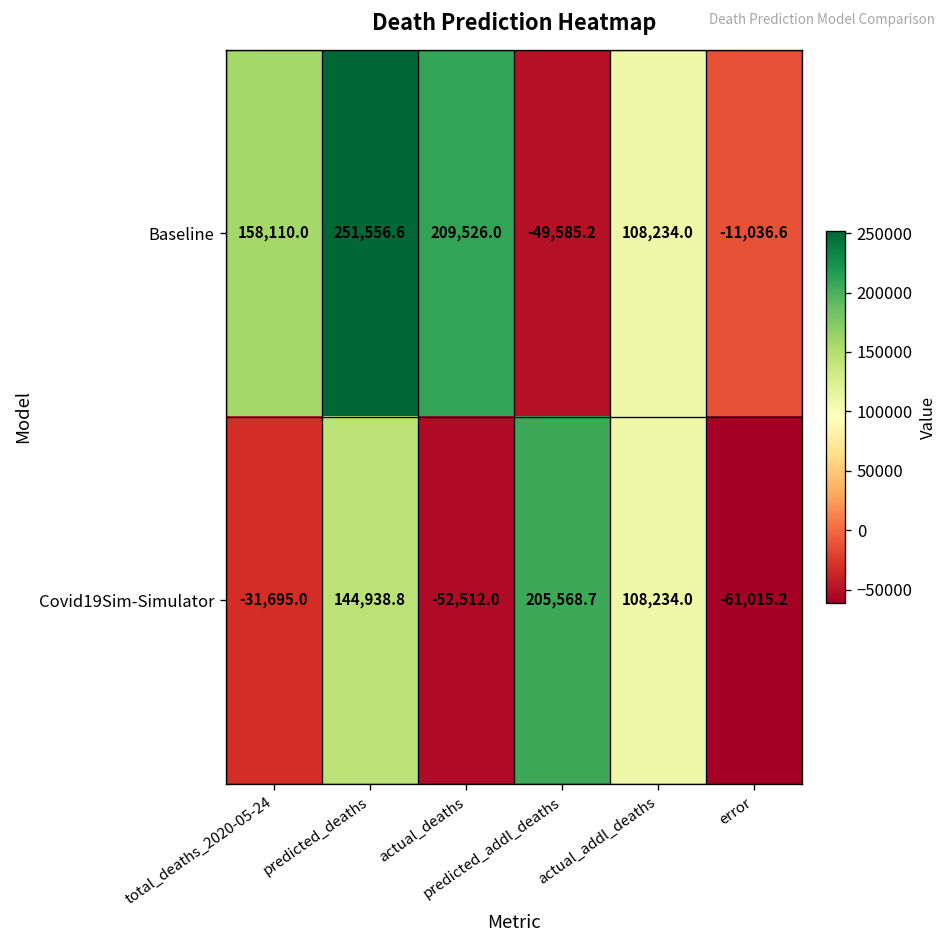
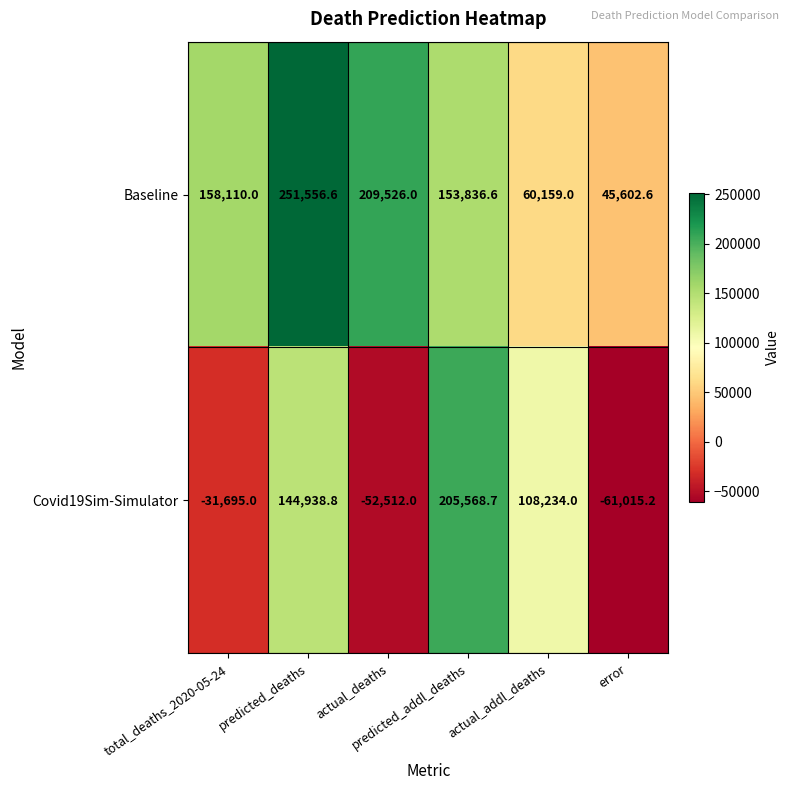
  {
    "Baseline": {
      "total_deaths_2020-05-24": "158,110.0",
      "predicted_deaths": "251,556.6",
      "actual_deaths": "209,526.0",
-     "predicted_addl_deaths": "-49,585.2",
-     "actual_addl_deaths": "108,234.0",
-     "error": "-11,036.6"
+     "predicted_addl_deaths": "153,836.6",
+     "actual_addl_deaths": "60,159.0",
+     "error": "45,602.6"
    },
    "Covid19Sim-Simulator": {
      "total_deaths_2020-05-24": "-31,695.0",
      "predicted_deaths": "144,938.8",
      "actual_deaths": "-52,512.0",
      "predicted_addl_deaths": "205,568.7",
      "actual_addl_deaths": "108,234.0",
      "error": "-61,015.2"
    }
  }
